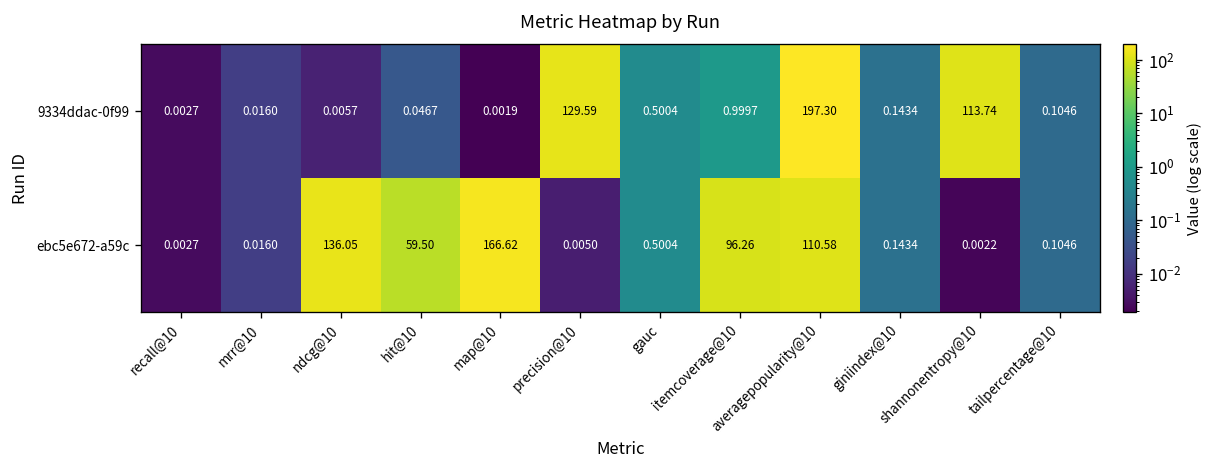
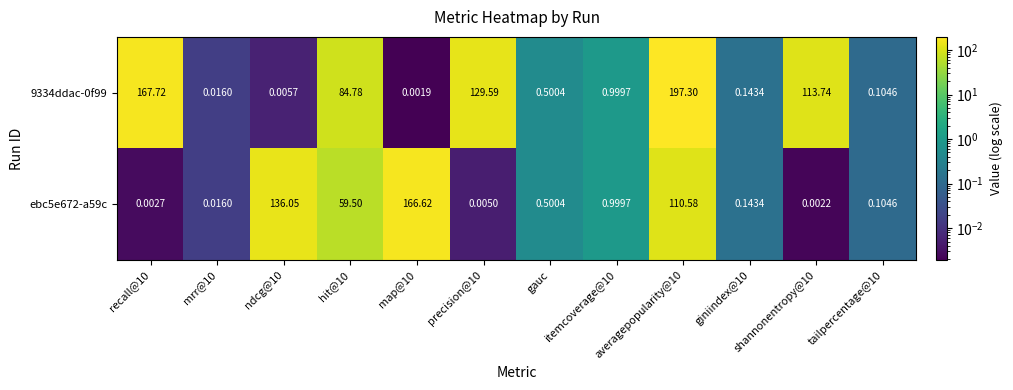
  {
    "9334ddac-0f99": {
-     "recall@10": 0.0027,
+     "recall@10": 167.72,
      "mrr@10": 0.0160,
      "ndcg@10": 0.0057,
-     "hit@10": 0.0467,
+     "hit@10": 84.78,
      "map@10": 0.0019,
      "precision@10": 129.59,
      "gauc": 0.5004,
      "itemcoverage@10": 0.9997,
      "averagepopularity@10": 197.30,
      "giniindex@10": 0.1434,
      "shannonentropy@10": 113.74,
      "tailpercentage@10": 0.1046
    },
    "ebc5e672-a59c": {
      "recall@10": 0.0027,
      "mrr@10": 0.0160,
      "ndcg@10": 136.05,
      "hit@10": 59.50,
      "map@10": 166.62,
      "precision@10": 0.0050,
      "gauc": 0.5004,
-     "itemcoverage@10": 96.26,
+     "itemcoverage@10": 0.9997,
      "averagepopularity@10": 110.58,
      "giniindex@10": 0.1434,
      "shannonentropy@10": 0.0022,
      "tailpercentage@10": 0.1046
    }
  }
